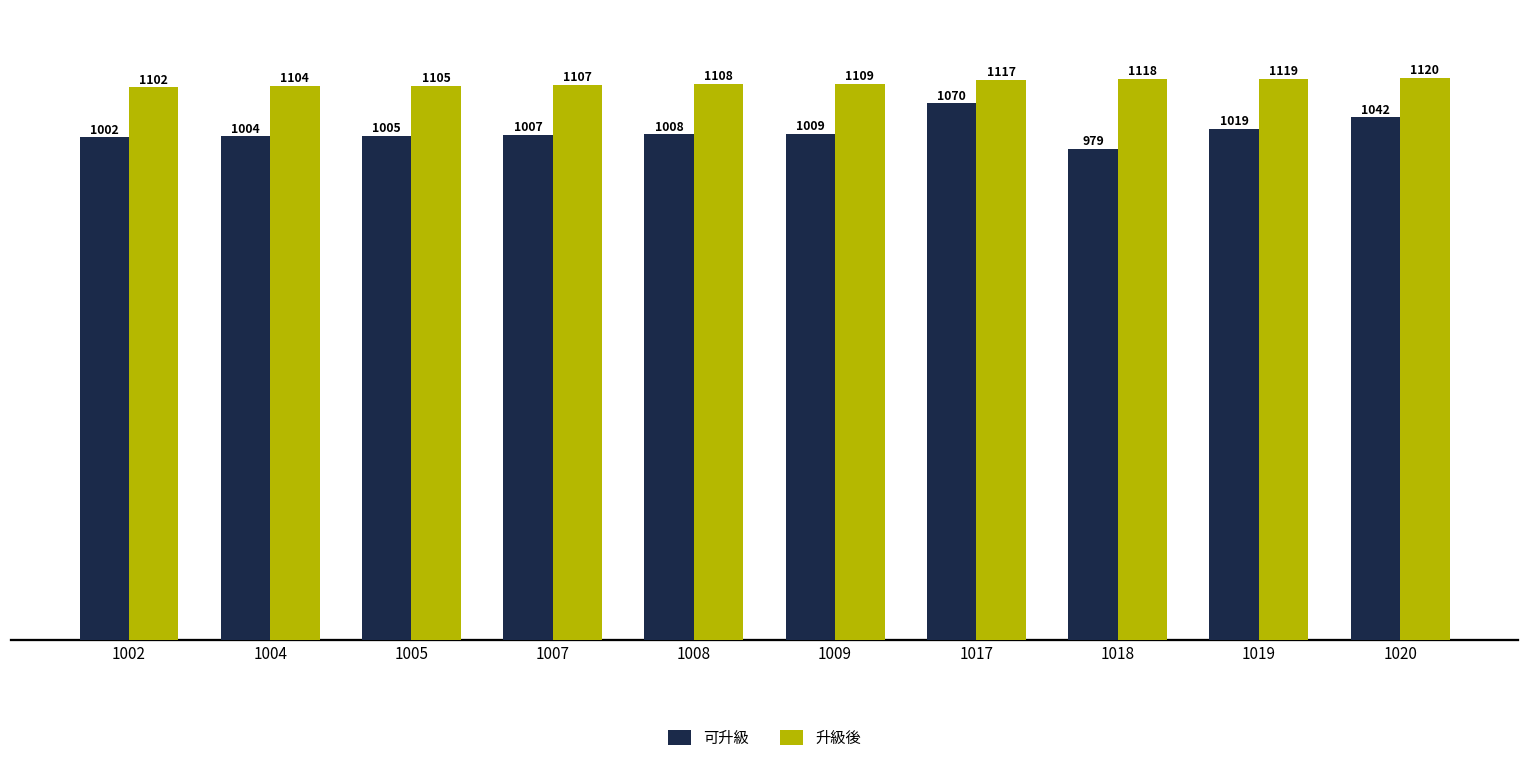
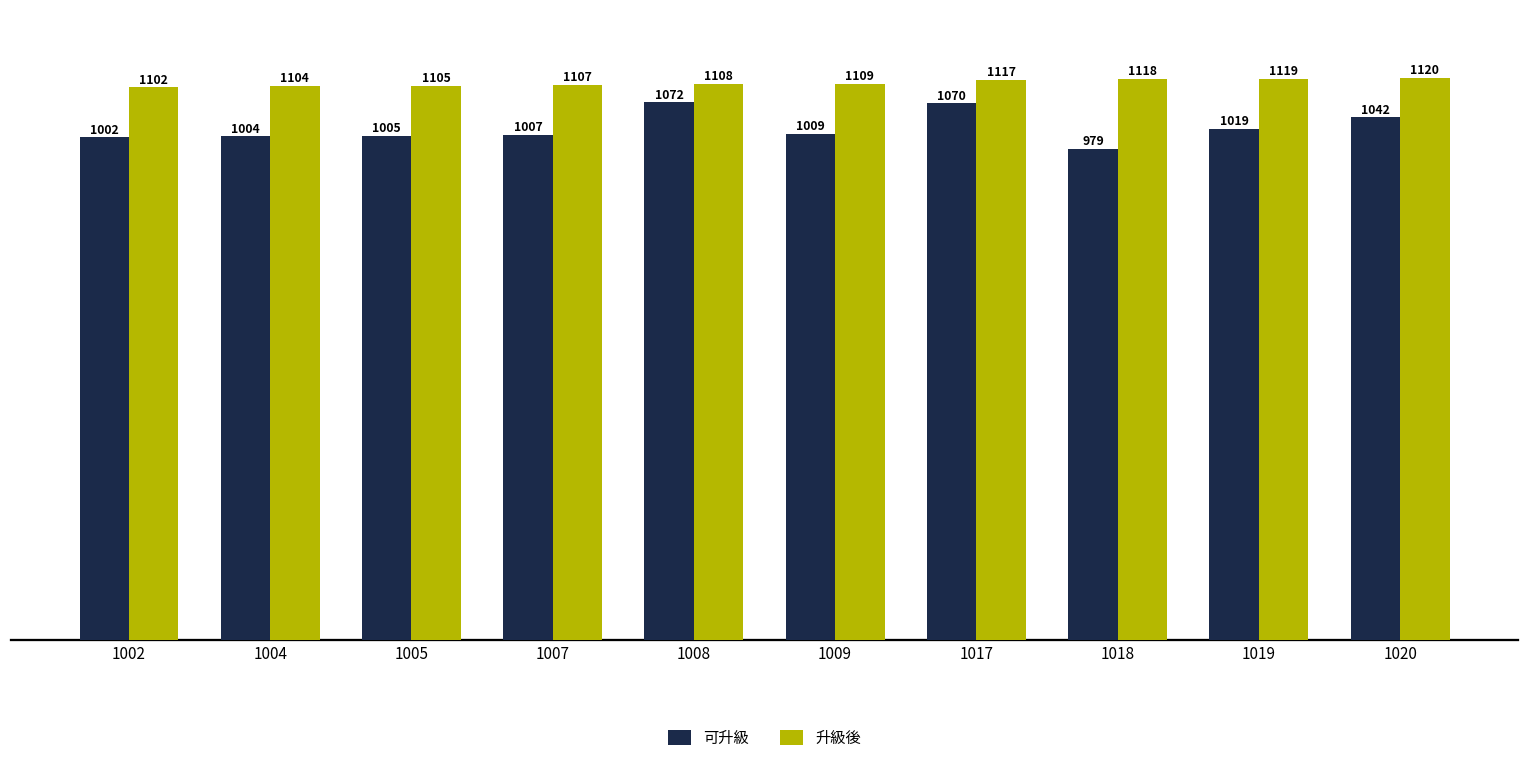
  {
    "可升級": {
      "1002": 1002,
      "1004": 1004,
      "1005": 1005,
      "1007": 1007,
-     "1008": 1008,
+     "1008": 1072,
      "1009": 1009,
      "1017": 1070,
      "1018": 979,
      "1019": 1019,
      "1020": 1042
    },
    "升級後": {
      "1002": 1102,
      "1004": 1104,
      "1005": 1105,
      "1007": 1107,
      "1008": 1108,
      "1009": 1109,
      "1017": 1117,
      "1018": 1118,
      "1019": 1119,
      "1020": 1120
    }
  }
